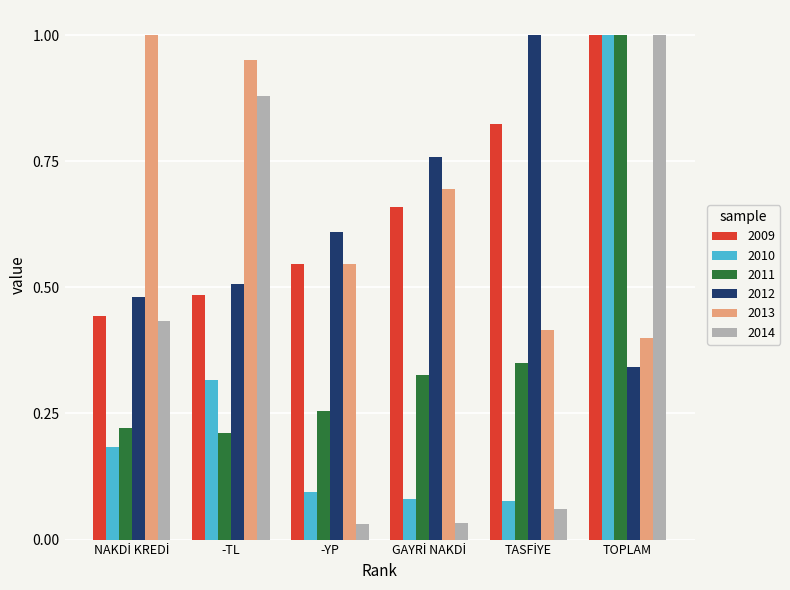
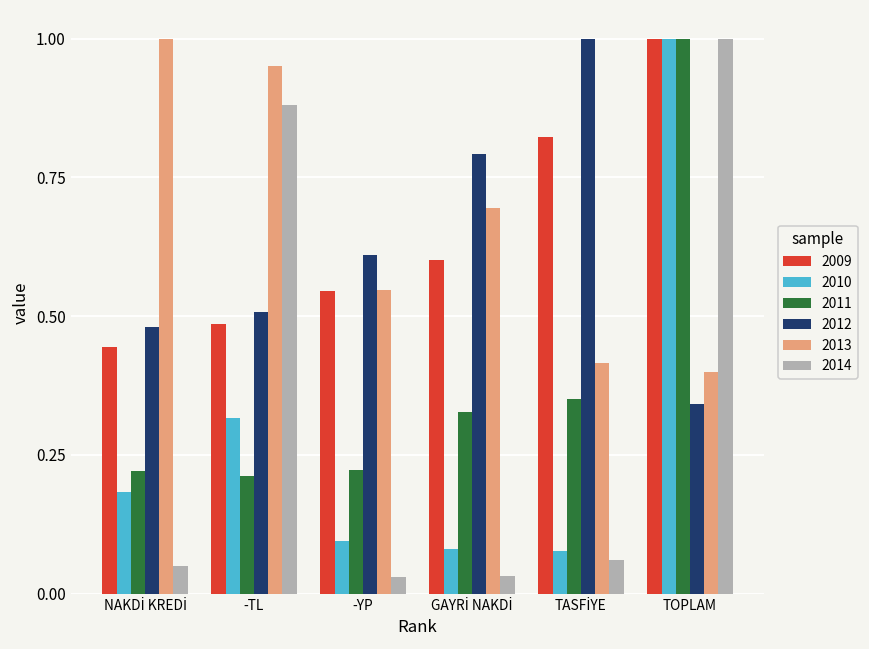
  {
    "2009": {
      "NAKDİ KREDİ": 0.44,
      "-TL": 0.49,
      "-YP": 0.55,
-     "GAYRİ NAKDİ": 0.66,
+     "GAYRİ NAKDİ": 0.60,
      "TASFİYE": 0.82,
      "TOPLAM": 1.00
    },
    "2010": {
      "NAKDİ KREDİ": 0.18,
      "-TL": 0.32,
      "-YP": 0.09,
      "GAYRİ NAKDİ": 0.08,
      "TASFİYE": 0.08,
      "TOPLAM": 1.00
    },
    "2011": {
      "NAKDİ KREDİ": 0.22,
      "-TL": 0.21,
-     "-YP": 0.25,
+     "-YP": 0.22,
      "GAYRİ NAKDİ": 0.33,
      "TASFİYE": 0.35,
      "TOPLAM": 1.00
    },
    "2012": {
      "NAKDİ KREDİ": 0.48,
      "-TL": 0.51,
      "-YP": 0.61,
-     "GAYRİ NAKDİ": 0.76,
+     "GAYRİ NAKDİ": 0.79,
      "TASFİYE": 1.00,
      "TOPLAM": 0.34
    },
    "2013": {
      "NAKDİ KREDİ": 1.00,
      "-TL": 0.95,
      "-YP": 0.55,
      "GAYRİ NAKDİ": 0.70,
      "TASFİYE": 0.42,
      "TOPLAM": 0.40
    },
    "2014": {
-     "NAKDİ KREDİ": 0.43,
+     "NAKDİ KREDİ": 0.05,
      "-TL": 0.88,
      "-YP": 0.03,
      "GAYRİ NAKDİ": 0.03,
      "TASFİYE": 0.06,
      "TOPLAM": 1.00
    }
  }
